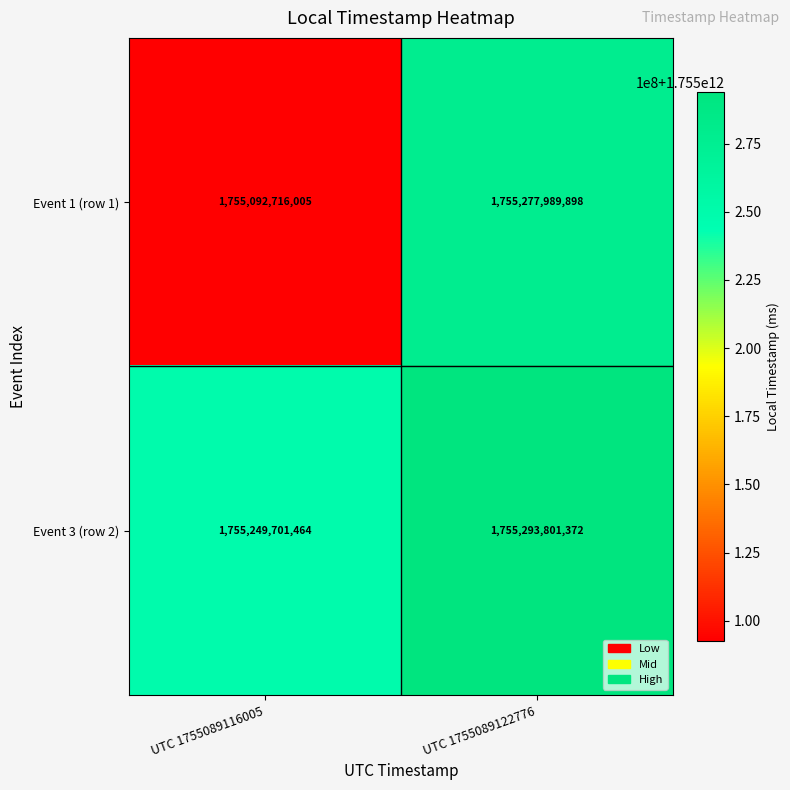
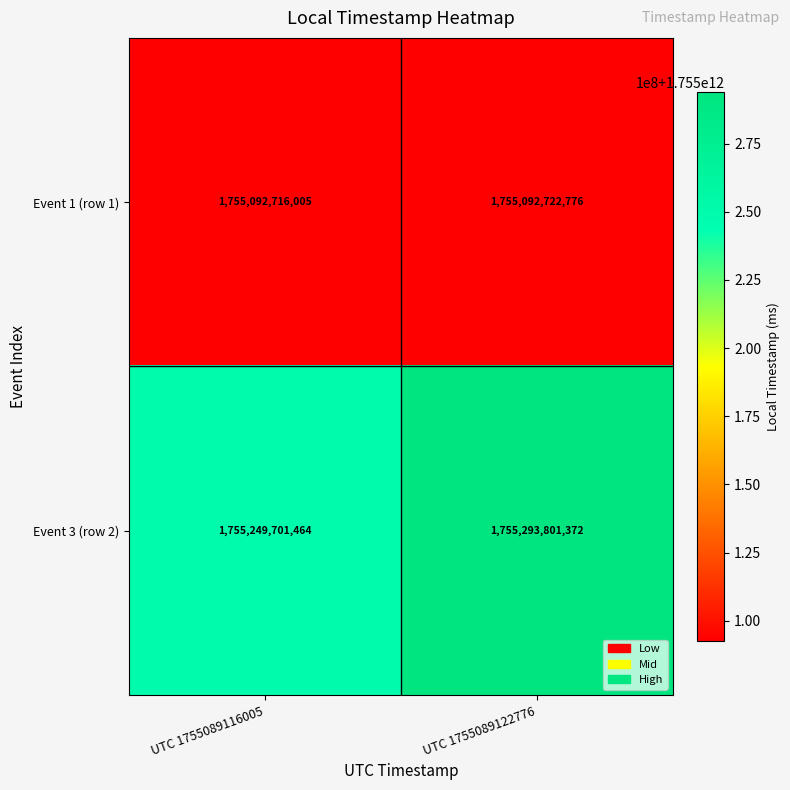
  {
    "Event 1 (row 1)": {
      "UTC 1755089116005": "1,755,092,716,005",
-     "UTC 1755089122776": "1,755,277,989,898"
+     "UTC 1755089122776": "1,755,092,722,776"
    },
    "Event 3 (row 2)": {
      "UTC 1755089116005": "1,755,249,701,464",
      "UTC 1755089122776": "1,755,293,801,372"
    }
  }
